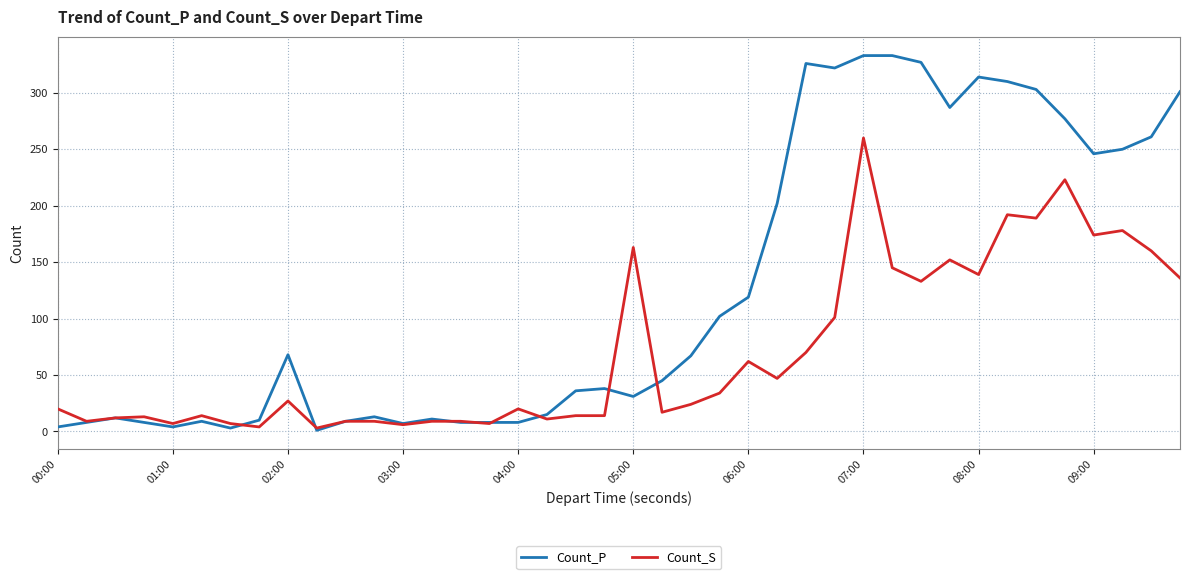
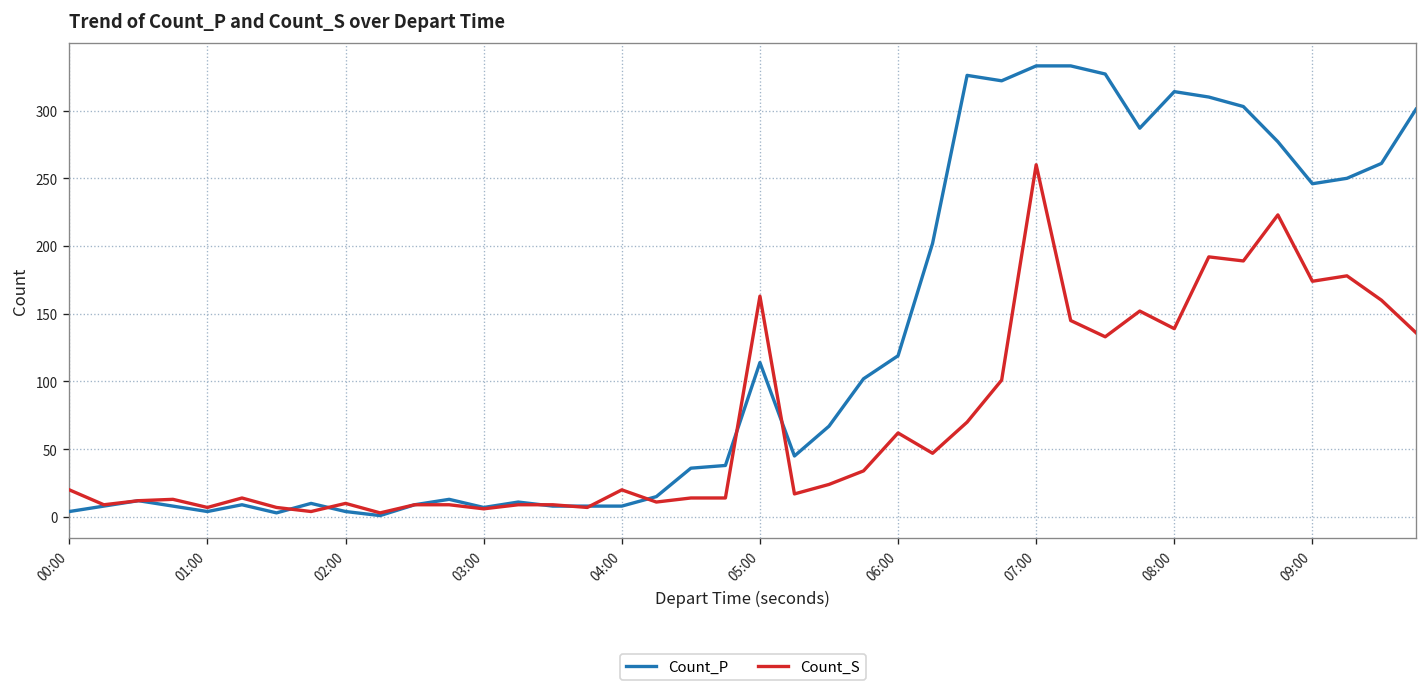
  {
    "Count_P": {
      "00:00": 4,
      "01:00": 4,
-     "02:00": 68,
+     "02:00": 4,
      "04:00": 8,
-     "05:00": 31,
+     "05:00": 114,
      "06:00": 119,
      "07:00": 333,
      "08:00": 314,
      "09:00": 246
    },
    "Count_S": {
      "00:00": 20,
      "01:00": 7,
-     "02:00": 27,
+     "02:00": 10,
      "04:00": 20,
      "05:00": 163,
      "06:00": 62,
      "07:00": 260,
      "08:00": 139,
      "09:00": 174
    }
  }
